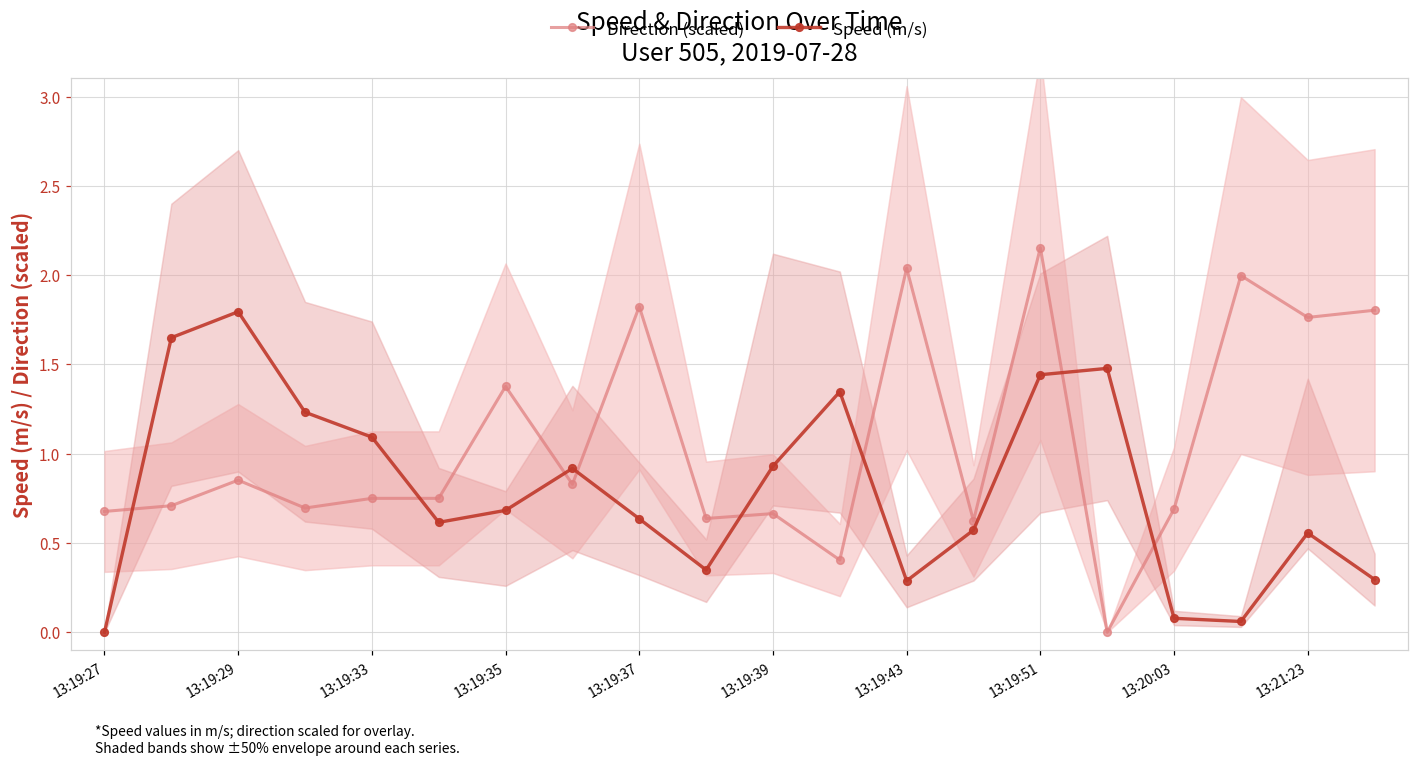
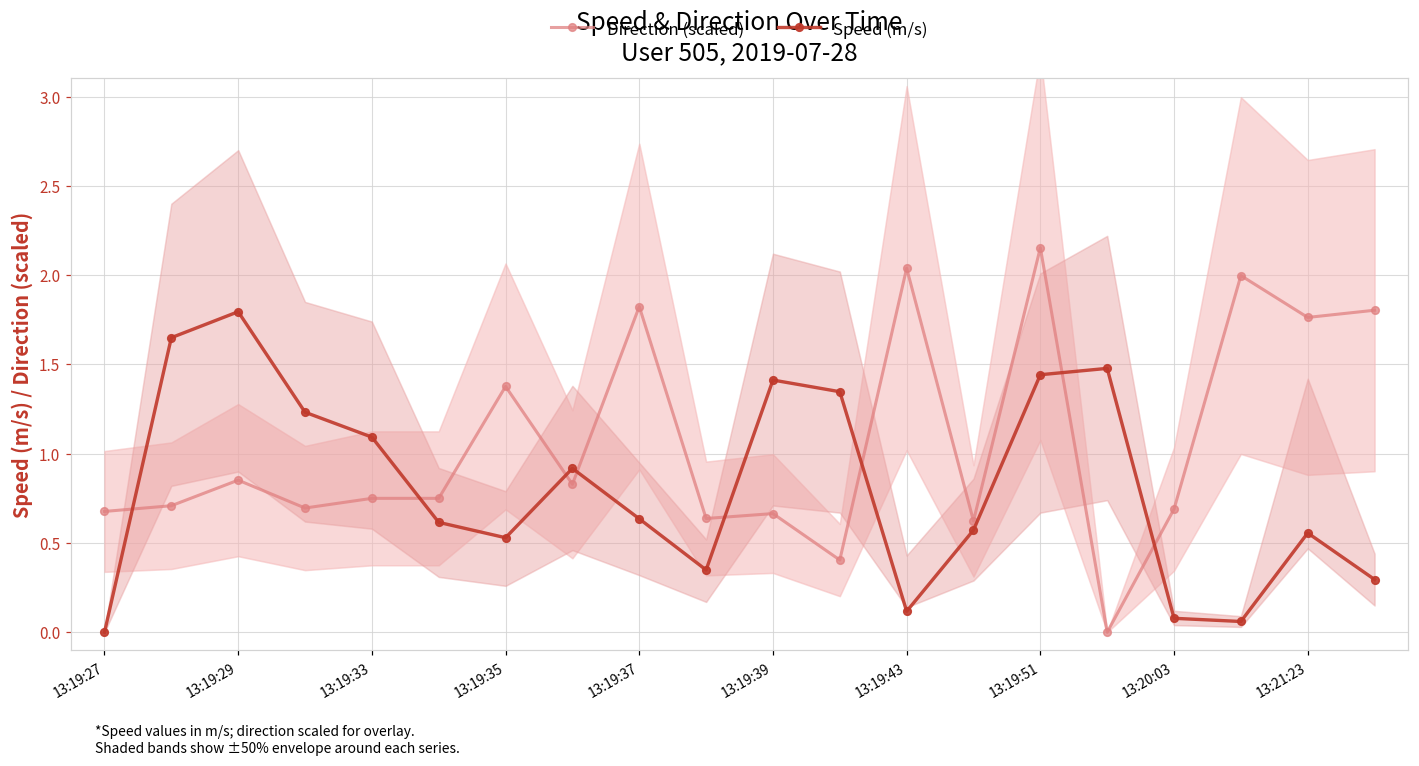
  {
    "Speed (m/s)": {
      "13:19:29": 1.80,
      "13:19:33": 1.09,
-     "13:19:35": 0.68,
+     "13:19:35": 0.53,
      "13:19:37": 0.64,
-     "13:19:39": 0.93,
-     "13:19:43": 0.29,
+     "13:19:39": 1.41,
+     "13:19:43": 0.12,
      "13:19:51": 1.44,
      "13:20:03": 0.08,
      "13:21:23": 0.56
    }
  }
